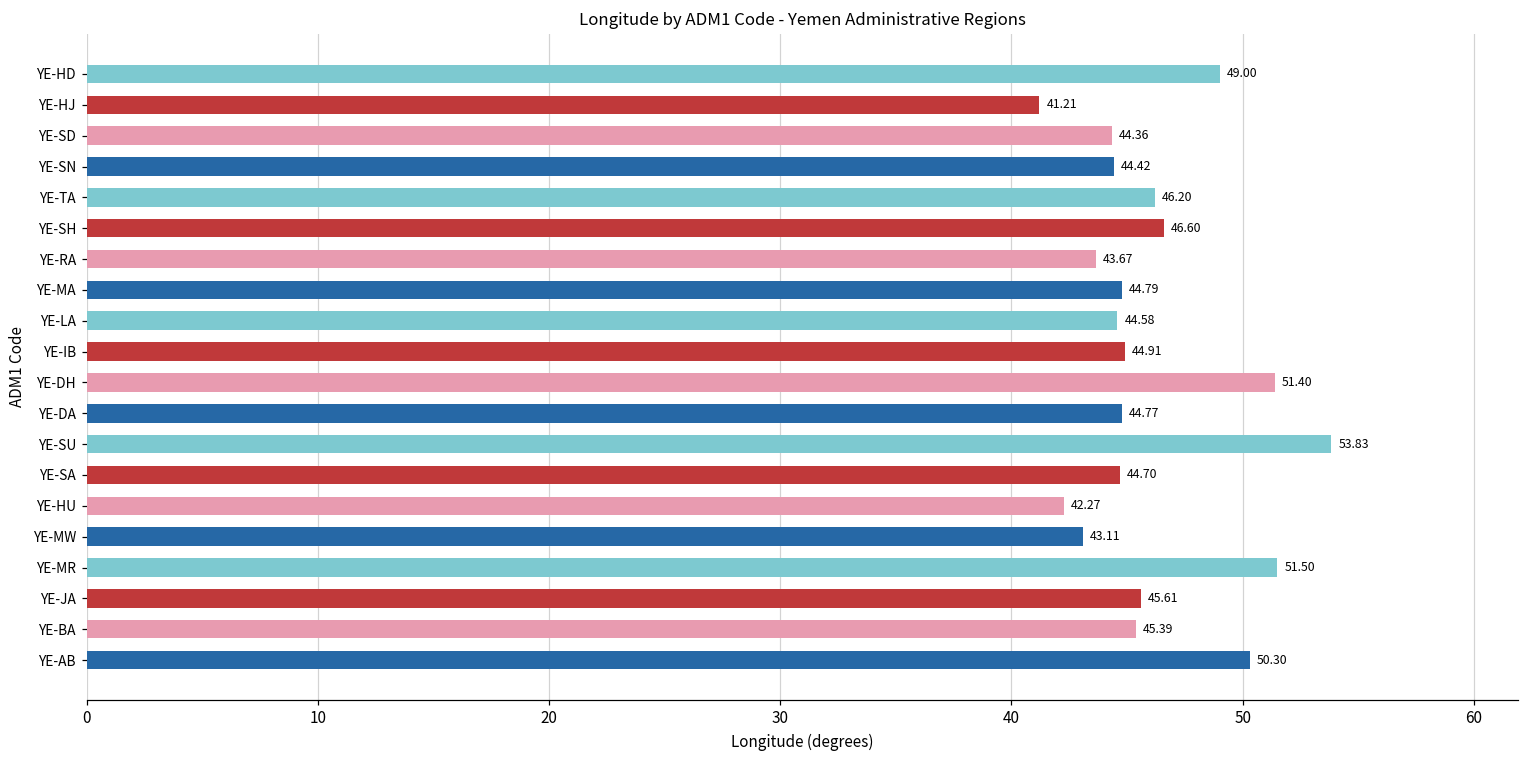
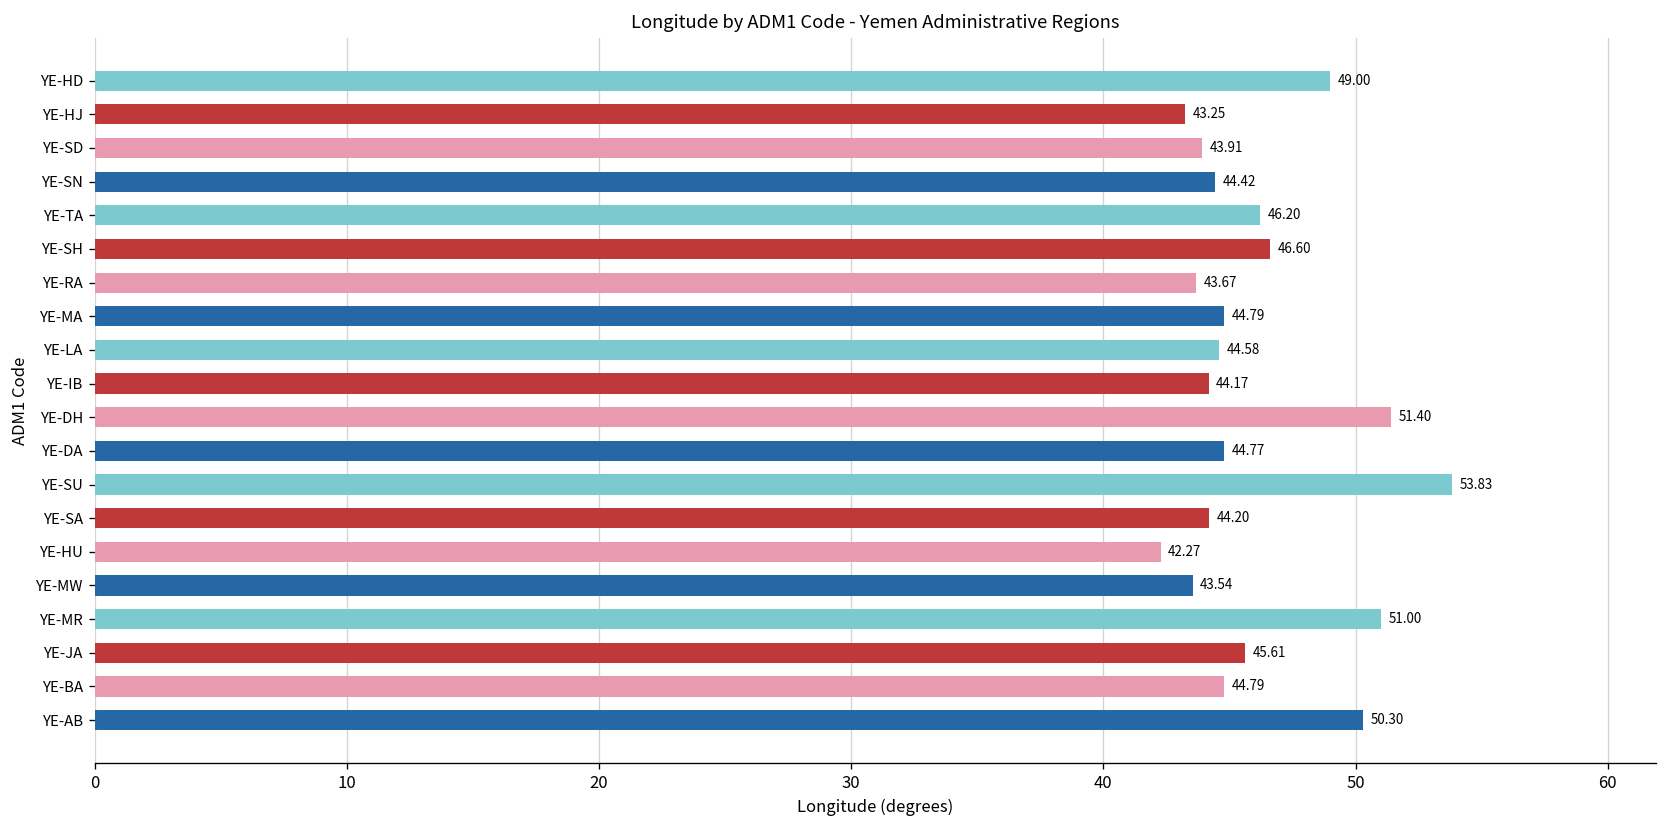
  {
    "YE-HD": 49.00,
-   "YE-HJ": 41.21,
-   "YE-SD": 44.36,
+   "YE-HJ": 43.25,
+   "YE-SD": 43.91,
    "YE-SN": 44.42,
    "YE-TA": 46.20,
    "YE-SH": 46.60,
    "YE-RA": 43.67,
    "YE-MA": 44.79,
    "YE-LA": 44.58,
-   "YE-IB": 44.91,
+   "YE-IB": 44.17,
    "YE-DH": 51.40,
    "YE-DA": 44.77,
    "YE-SU": 53.83,
-   "YE-SA": 44.70,
+   "YE-SA": 44.20,
    "YE-HU": 42.27,
-   "YE-MW": 43.11,
-   "YE-MR": 51.50,
+   "YE-MW": 43.54,
+   "YE-MR": 51.00,
    "YE-JA": 45.61,
-   "YE-BA": 45.39,
+   "YE-BA": 44.79,
    "YE-AB": 50.30
  }
